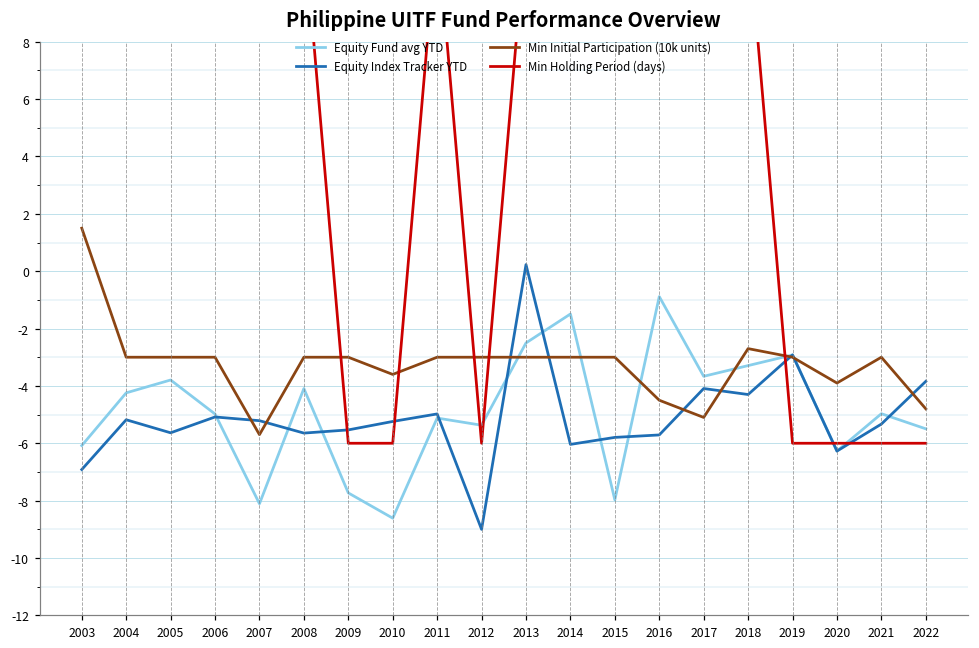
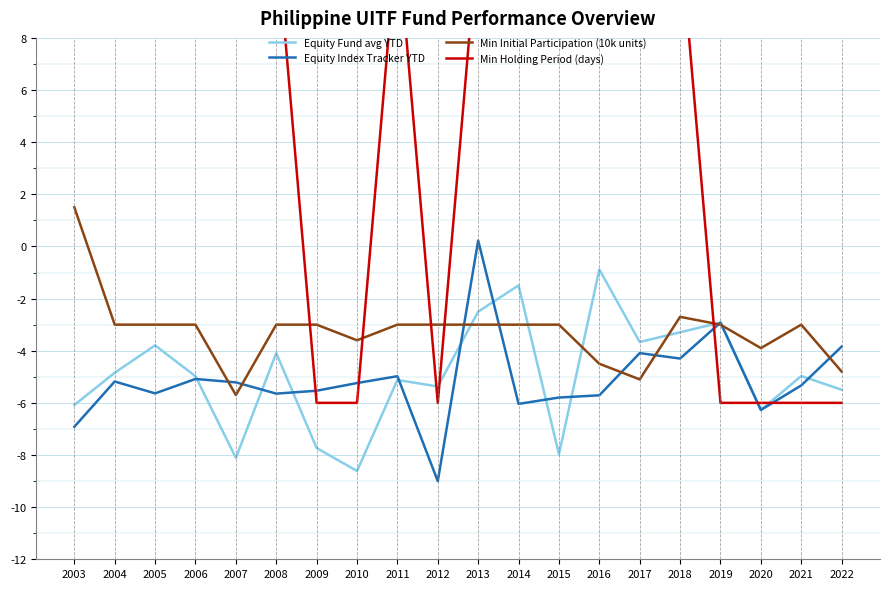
  {
    "Equity Fund avg YTD": {
      "2003": -6.1,
-     "2004": -4.2,
+     "2004": -4.8,
      "2005": -3.8,
      "2006": -5.0,
      "2007": -8.1,
      "2008": -4.1,
      "2009": -7.7,
      "2010": -8.6,
      "2011": -5.1,
      "2012": -5.4,
      "2013": -2.5,
      "2014": -1.5,
      "2015": -8.0,
      "2016": -0.9,
      "2017": -3.7,
      "2018": -3.3,
      "2021": -5.0,
      "2022": -5.5
    },
    "Equity Index Tracker YTD": {
      "2003": -6.9,
      "2004": -5.2,
      "2005": -5.6,
      "2006": -5.1,
      "2007": -5.2,
      "2008": -5.6,
      "2009": -5.5,
      "2010": -5.2,
      "2011": -5.0,
      "2012": -9.0,
      "2013": 0.2,
      "2014": -6.0,
      "2015": -5.8,
      "2016": -5.7,
      "2017": -4.1,
      "2018": -4.3,
      "2021": -5.3,
      "2022": -3.8
    },
    "Min Initial Participation (10k units)": {
      "2003": 1.5,
      "2004": -3.0,
      "2005": -3.0,
      "2006": -3.0,
      "2007": -5.7,
      "2008": -3.0,
      "2009": -3.0,
      "2010": -3.6,
      "2011": -3.0,
      "2012": -3.0,
      "2013": -3.0,
      "2014": -3.0,
      "2015": -3.0,
      "2016": -4.5,
      "2017": -5.1,
      "2018": -2.7,
      "2020": -3.9,
      "2021": -3.0,
      "2022": -4.8
    },
    "Min Holding Period (days)": {
      "2009": -6.0,
      "2010": -6.0,
      "2012": -6.0,
      "2019": -6.0,
      "2020": -6.0,
      "2021": -6.0,
      "2022": -6.0
    }
  }
